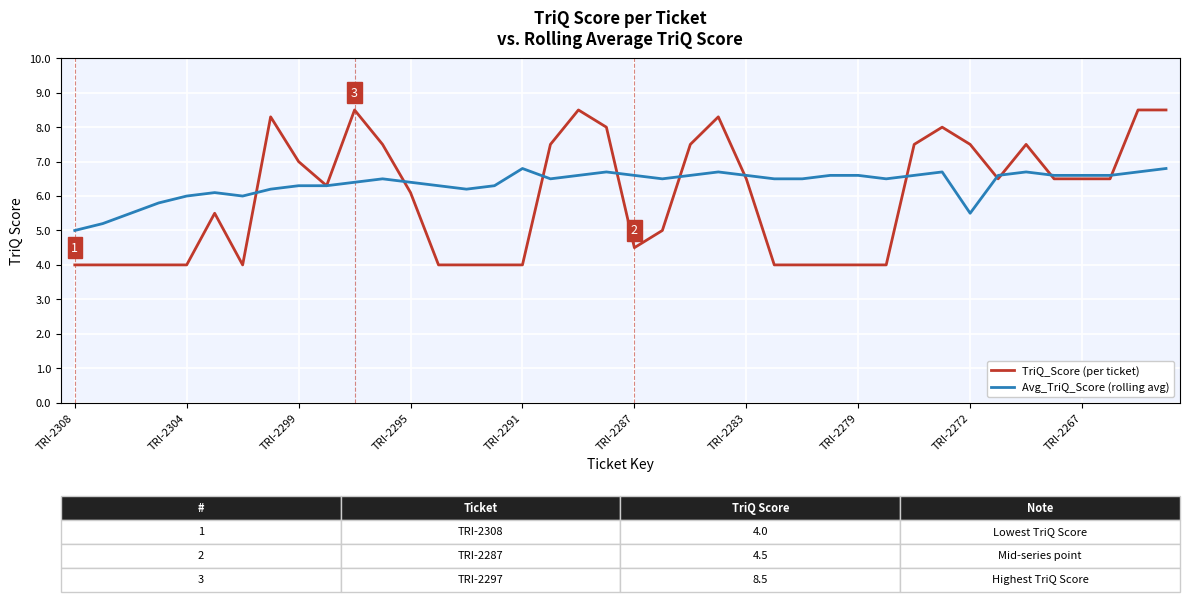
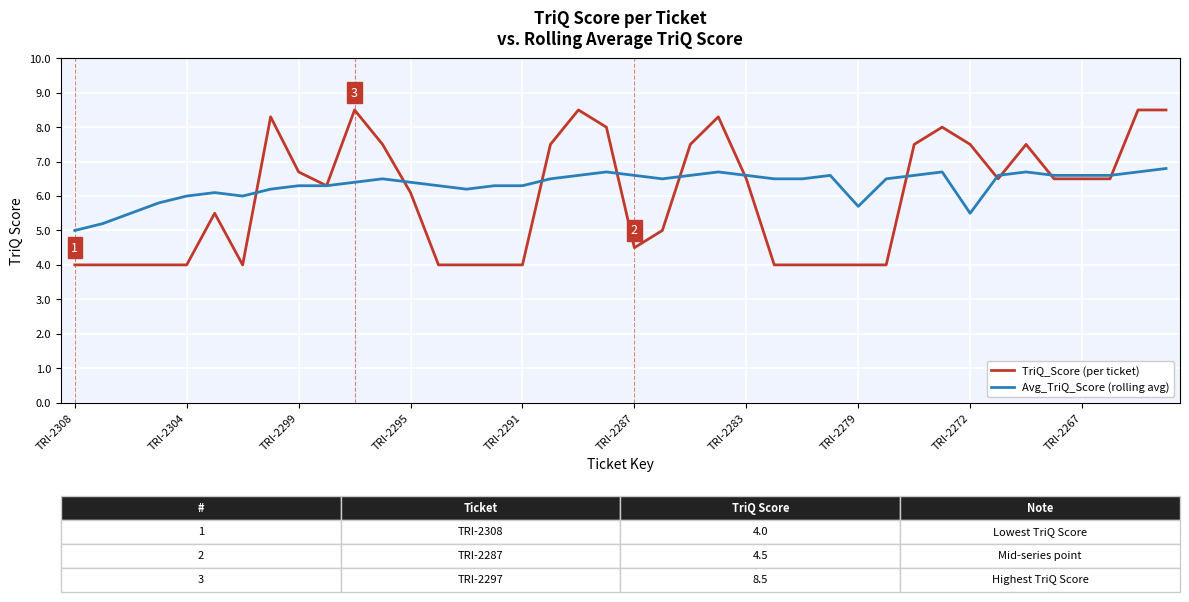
  {
    "TriQ_Score (per ticket)": {
      "TRI-2304": 4.0,
-     "TRI-2299": 7.0,
+     "TRI-2299": 6.7,
      "TRI-2295": 6.1,
      "TRI-2291": 4.0,
      "TRI-2283": 6.5,
      "TRI-2279": 4.0,
      "TRI-2272": 7.5,
      "TRI-2267": 6.5
    },
    "Avg_TriQ_Score (rolling avg)": {
      "TRI-2304": 6.0,
      "TRI-2299": 6.3,
      "TRI-2295": 6.4,
-     "TRI-2291": 6.8,
+     "TRI-2291": 6.3,
      "TRI-2287": 6.6,
      "TRI-2283": 6.6,
-     "TRI-2279": 6.6,
+     "TRI-2279": 5.7,
      "TRI-2272": 5.5,
      "TRI-2267": 6.6
    }
  }
